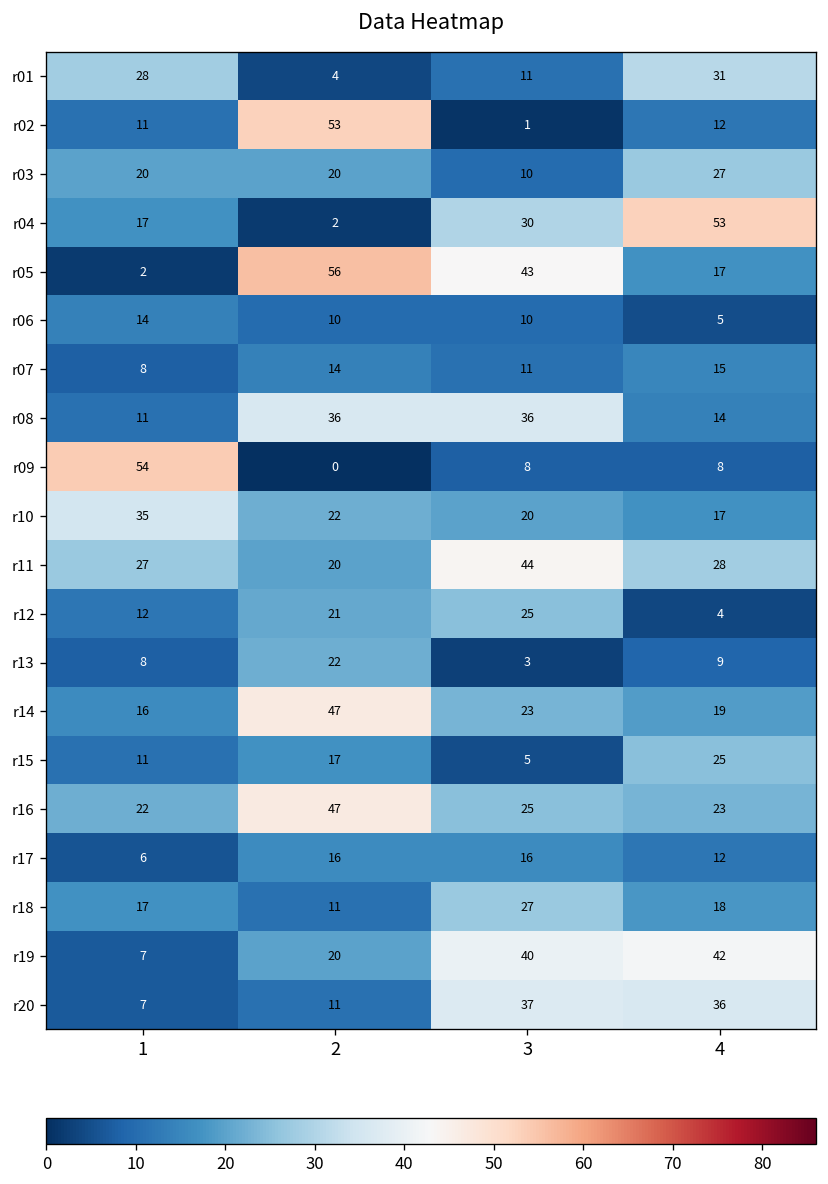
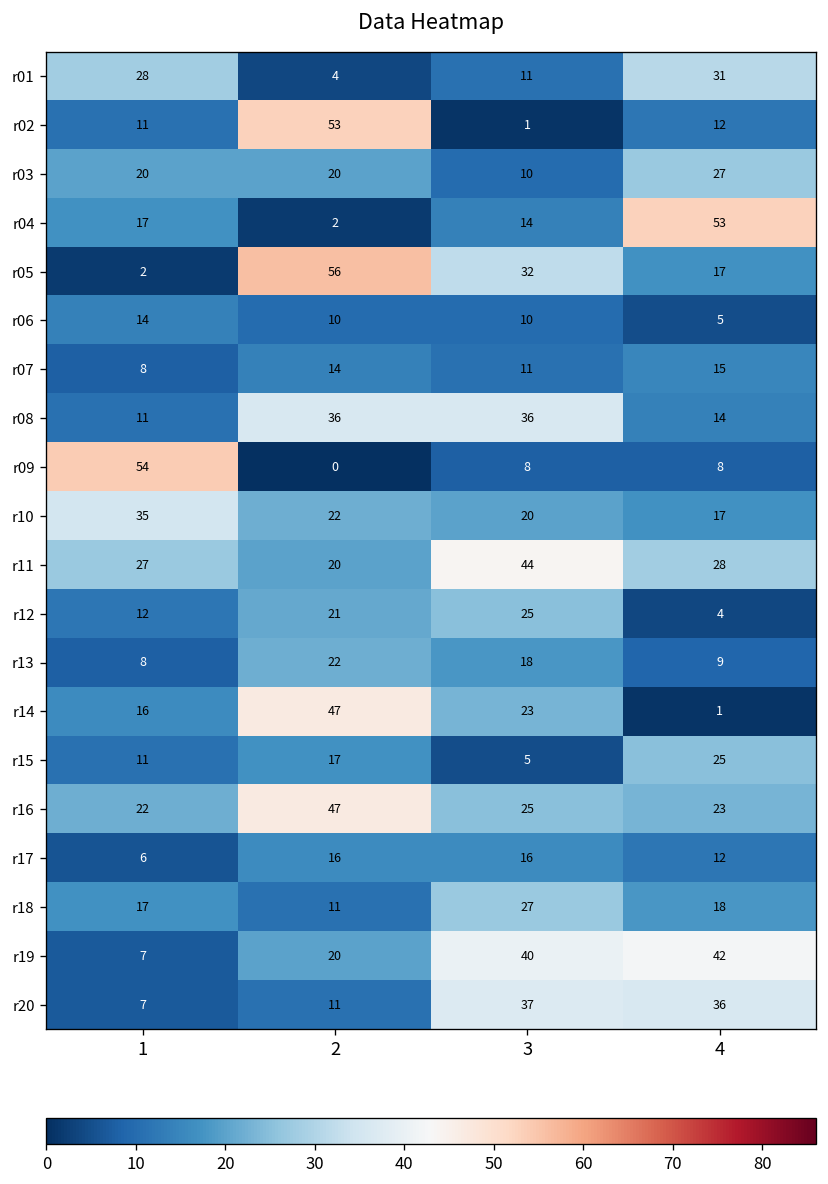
  {
    "r01": {
      "1": 28,
      "2": 4,
      "3": 11,
      "4": 31
    },
    "r02": {
      "1": 11,
      "2": 53,
      "3": 1,
      "4": 12
    },
    "r03": {
      "1": 20,
      "2": 20,
      "3": 10,
      "4": 27
    },
    "r04": {
      "1": 17,
      "2": 2,
-     "3": 30,
+     "3": 14,
      "4": 53
    },
    "r05": {
      "1": 2,
      "2": 56,
-     "3": 43,
+     "3": 32,
      "4": 17
    },
    "r06": {
      "1": 14,
      "2": 10,
      "3": 10,
      "4": 5
    },
    "r07": {
      "1": 8,
      "2": 14,
      "3": 11,
      "4": 15
    },
    "r08": {
      "1": 11,
      "2": 36,
      "3": 36,
      "4": 14
    },
    "r09": {
      "1": 54,
      "2": 0,
      "3": 8,
      "4": 8
    },
    "r10": {
      "1": 35,
      "2": 22,
      "3": 20,
      "4": 17
    },
    "r11": {
      "1": 27,
      "2": 20,
      "3": 44,
      "4": 28
    },
    "r12": {
      "1": 12,
      "2": 21,
      "3": 25,
      "4": 4
    },
    "r13": {
      "1": 8,
      "2": 22,
-     "3": 3,
+     "3": 18,
      "4": 9
    },
    "r14": {
      "1": 16,
      "2": 47,
      "3": 23,
-     "4": 19
+     "4": 1
    },
    "r15": {
      "1": 11,
      "2": 17,
      "3": 5,
      "4": 25
    },
    "r16": {
      "1": 22,
      "2": 47,
      "3": 25,
      "4": 23
    },
    "r17": {
      "1": 6,
      "2": 16,
      "3": 16,
      "4": 12
    },
    "r18": {
      "1": 17,
      "2": 11,
      "3": 27,
      "4": 18
    },
    "r19": {
      "1": 7,
      "2": 20,
      "3": 40,
      "4": 42
    },
    "r20": {
      "1": 7,
      "2": 11,
      "3": 37,
      "4": 36
    }
  }
